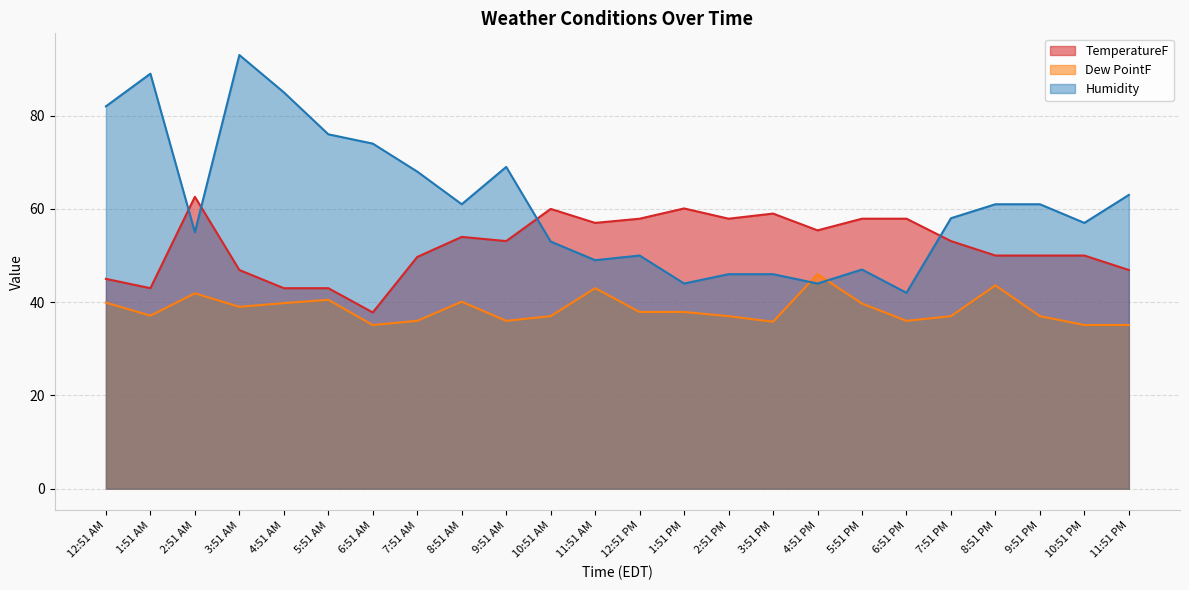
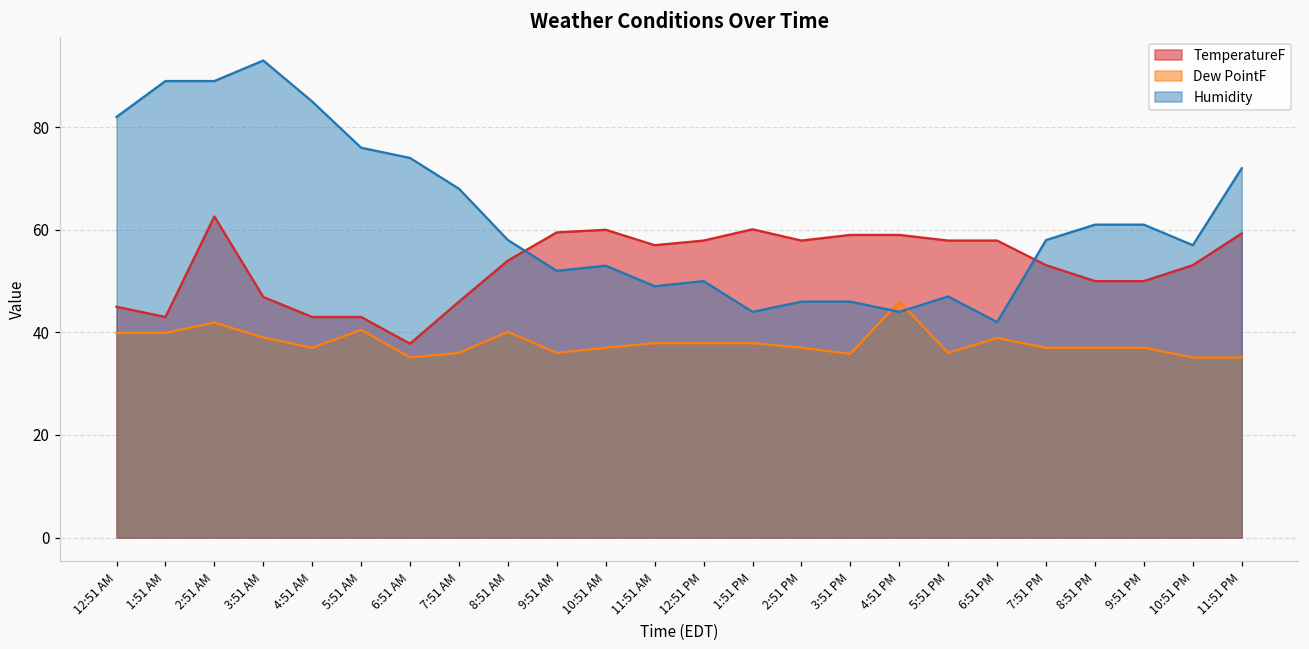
  {
    "TemperatureF": {
      "12:51 AM": 45,
      "1:51 AM": 43,
      "2:51 AM": 63,
      "3:51 AM": 47,
      "4:51 AM": 43,
      "5:51 AM": 43,
      "6:51 AM": 38,
-     "7:51 AM": 50,
+     "7:51 AM": 46,
      "8:51 AM": 54,
-     "9:51 AM": 53,
+     "9:51 AM": 60,
      "10:51 AM": 60,
      "11:51 AM": 57,
      "12:51 PM": 58,
      "1:51 PM": 60,
      "2:51 PM": 58,
      "3:51 PM": 59,
-     "4:51 PM": 55,
+     "4:51 PM": 59,
      "5:51 PM": 58,
      "6:51 PM": 58,
      "7:51 PM": 53,
      "8:51 PM": 50,
      "9:51 PM": 50,
-     "10:51 PM": 50,
-     "11:51 PM": 47
+     "10:51 PM": 53,
+     "11:51 PM": 59
    },
    "Dew PointF": {
      "12:51 AM": 40,
-     "1:51 AM": 37,
+     "1:51 AM": 40,
      "2:51 AM": 42,
      "3:51 AM": 39,
-     "4:51 AM": 40,
+     "4:51 AM": 37,
      "5:51 AM": 41,
      "6:51 AM": 35,
      "7:51 AM": 36,
      "8:51 AM": 40,
      "9:51 AM": 36,
      "10:51 AM": 37,
-     "11:51 AM": 43,
+     "11:51 AM": 38,
      "12:51 PM": 38,
      "1:51 PM": 38,
      "2:51 PM": 37,
      "3:51 PM": 36,
      "4:51 PM": 46,
-     "5:51 PM": 40,
-     "6:51 PM": 36,
+     "5:51 PM": 36,
+     "6:51 PM": 39,
      "7:51 PM": 37,
-     "8:51 PM": 44,
+     "8:51 PM": 37,
      "9:51 PM": 37,
      "10:51 PM": 35,
      "11:51 PM": 35
    },
    "Humidity": {
      "12:51 AM": 82,
      "1:51 AM": 89,
-     "2:51 AM": 55,
+     "2:51 AM": 89,
      "3:51 AM": 93,
      "4:51 AM": 85,
      "5:51 AM": 76,
      "6:51 AM": 74,
      "7:51 AM": 68,
-     "8:51 AM": 61,
-     "9:51 AM": 69,
+     "8:51 AM": 58,
+     "9:51 AM": 52,
      "10:51 AM": 53,
      "11:51 AM": 49,
      "12:51 PM": 50,
      "1:51 PM": 44,
      "2:51 PM": 46,
      "3:51 PM": 46,
      "4:51 PM": 44,
      "5:51 PM": 47,
      "6:51 PM": 42,
      "7:51 PM": 58,
      "8:51 PM": 61,
      "9:51 PM": 61,
      "10:51 PM": 57,
-     "11:51 PM": 63
+     "11:51 PM": 72
    }
  }
